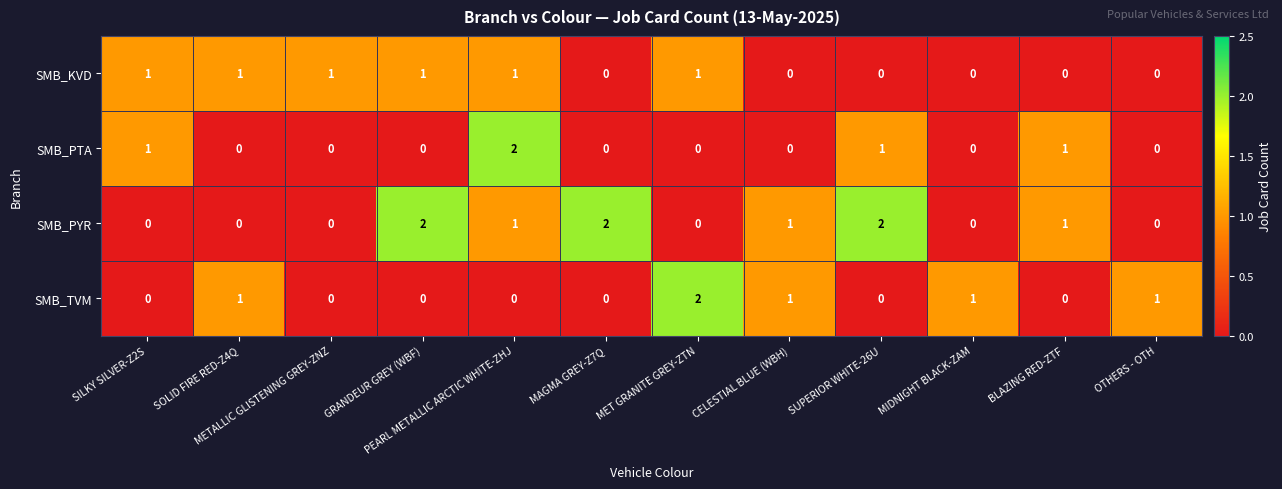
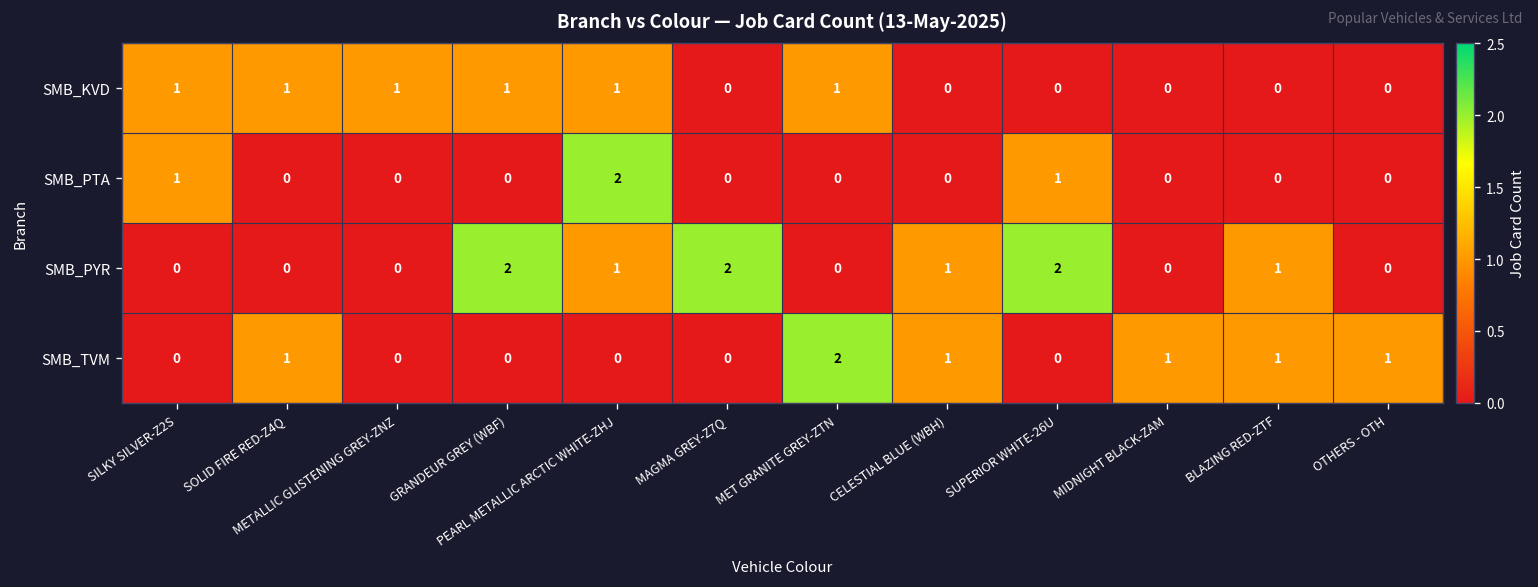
  {
    "SMB_KVD": {
      "SILKY SILVER-Z2S": 1,
      "SOLID FIRE RED-Z4Q": 1,
      "METALLIC GLISTENING GREY-ZNZ": 1,
      "GRANDEUR GREY (WBF)": 1,
      "PEARL METALLIC ARCTIC WHITE-ZHJ": 1,
      "MAGMA GREY-Z7Q": 0,
      "MET GRANITE GREY-ZTN": 1,
      "CELESTIAL BLUE (WBH)": 0,
      "SUPERIOR WHITE-26U": 0,
      "MIDNIGHT BLACK-ZAM": 0,
      "BLAZING RED-ZTF": 0,
      "OTHERS - OTH": 0
    },
    "SMB_PTA": {
      "SILKY SILVER-Z2S": 1,
      "SOLID FIRE RED-Z4Q": 0,
      "METALLIC GLISTENING GREY-ZNZ": 0,
      "GRANDEUR GREY (WBF)": 0,
      "PEARL METALLIC ARCTIC WHITE-ZHJ": 2,
      "MAGMA GREY-Z7Q": 0,
      "MET GRANITE GREY-ZTN": 0,
      "CELESTIAL BLUE (WBH)": 0,
      "SUPERIOR WHITE-26U": 1,
      "MIDNIGHT BLACK-ZAM": 0,
-     "BLAZING RED-ZTF": 1,
+     "BLAZING RED-ZTF": 0,
      "OTHERS - OTH": 0
    },
    "SMB_PYR": {
      "SILKY SILVER-Z2S": 0,
      "SOLID FIRE RED-Z4Q": 0,
      "METALLIC GLISTENING GREY-ZNZ": 0,
      "GRANDEUR GREY (WBF)": 2,
      "PEARL METALLIC ARCTIC WHITE-ZHJ": 1,
      "MAGMA GREY-Z7Q": 2,
      "MET GRANITE GREY-ZTN": 0,
      "CELESTIAL BLUE (WBH)": 1,
      "SUPERIOR WHITE-26U": 2,
      "MIDNIGHT BLACK-ZAM": 0,
      "BLAZING RED-ZTF": 1,
      "OTHERS - OTH": 0
    },
    "SMB_TVM": {
      "SILKY SILVER-Z2S": 0,
      "SOLID FIRE RED-Z4Q": 1,
      "METALLIC GLISTENING GREY-ZNZ": 0,
      "GRANDEUR GREY (WBF)": 0,
      "PEARL METALLIC ARCTIC WHITE-ZHJ": 0,
      "MAGMA GREY-Z7Q": 0,
      "MET GRANITE GREY-ZTN": 2,
      "CELESTIAL BLUE (WBH)": 1,
      "SUPERIOR WHITE-26U": 0,
      "MIDNIGHT BLACK-ZAM": 1,
-     "BLAZING RED-ZTF": 0,
+     "BLAZING RED-ZTF": 1,
      "OTHERS - OTH": 1
    }
  }
